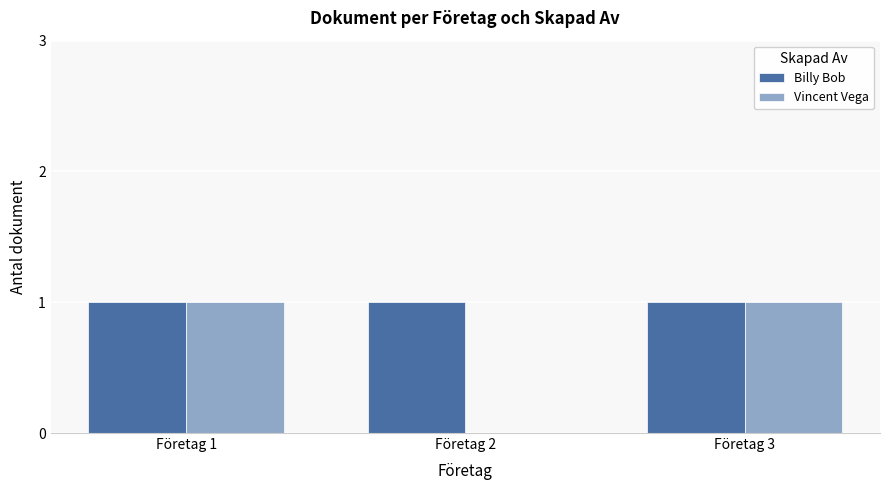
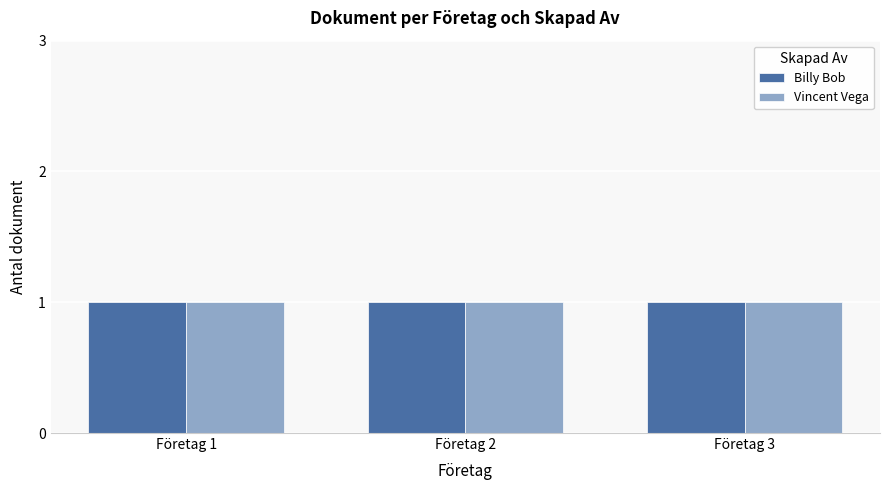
  {
    "Billy Bob": {
      "Företag 1": 1,
      "Företag 2": 1,
      "Företag 3": 1
    },
    "Vincent Vega": {
      "Företag 1": 1,
-     "Företag 2": 0,
+     "Företag 2": 1,
      "Företag 3": 1
    }
  }
